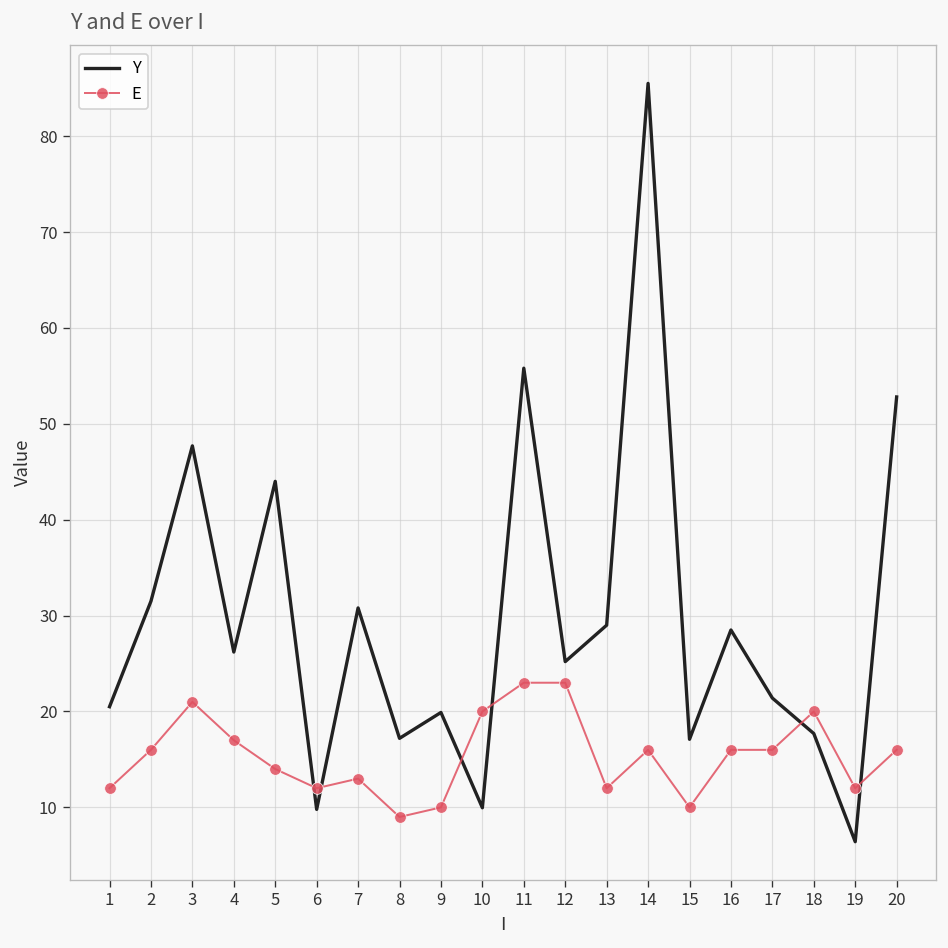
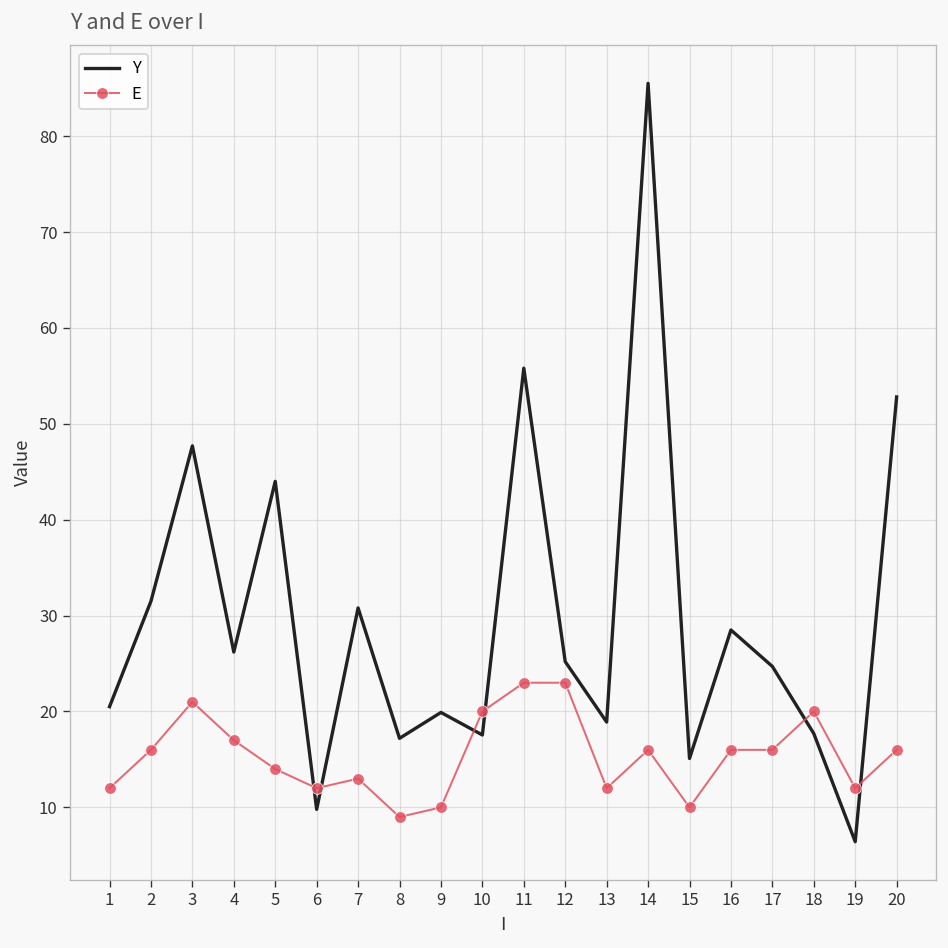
  {
    "Y": {
      "1": 21,
      "2": 32,
      "3": 48,
      "4": 26,
      "5": 44,
      "6": 10,
      "7": 31,
      "8": 17,
      "9": 20,
-     "10": 10,
+     "10": 18,
      "11": 56,
      "12": 25,
-     "13": 29,
+     "13": 19,
      "14": 86,
-     "15": 17,
+     "15": 15,
      "16": 29,
-     "17": 21,
+     "17": 25,
      "18": 18,
      "19": 6,
      "20": 53
    },
    "E": {
      "1": 12,
      "2": 16,
      "3": 21,
      "4": 17,
      "5": 14,
      "6": 12,
      "7": 13,
      "8": 9,
      "9": 10,
      "10": 20,
      "11": 23,
      "12": 23,
      "13": 12,
      "14": 16,
      "15": 10,
      "16": 16,
      "17": 16,
      "18": 20,
      "19": 12,
      "20": 16
    }
  }
